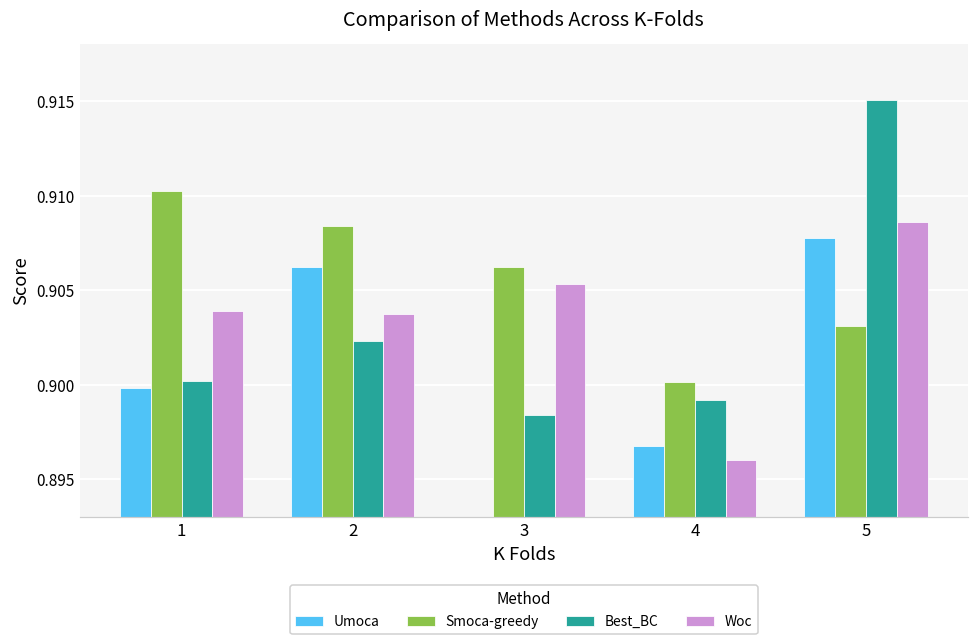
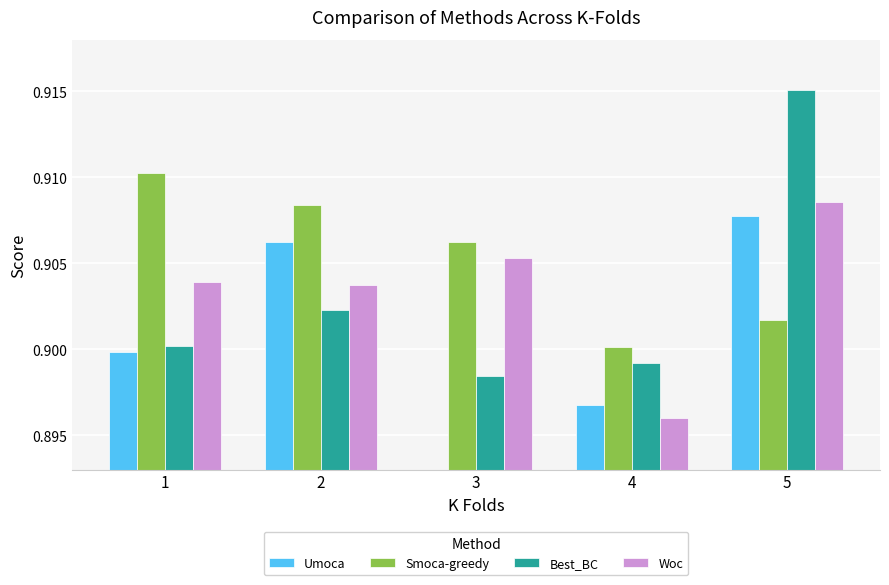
  {
    "Umoca": {
      "1": 0.8998,
      "2": 0.9063,
      "4": 0.8967,
      "5": 0.9078
    },
    "Smoca-greedy": {
      "1": 0.9103,
      "2": 0.9084,
      "3": 0.9062,
      "4": 0.9001,
-     "5": 0.9031
+     "5": 0.9017
    },
    "Best_BC": {
      "1": 0.9002,
      "2": 0.9023,
      "3": 0.8984,
      "4": 0.8992,
      "5": 0.9151
    },
    "Woc": {
      "1": 0.9039,
      "2": 0.9037,
      "3": 0.9053,
      "4": 0.8960,
      "5": 0.9086
    }
  }
